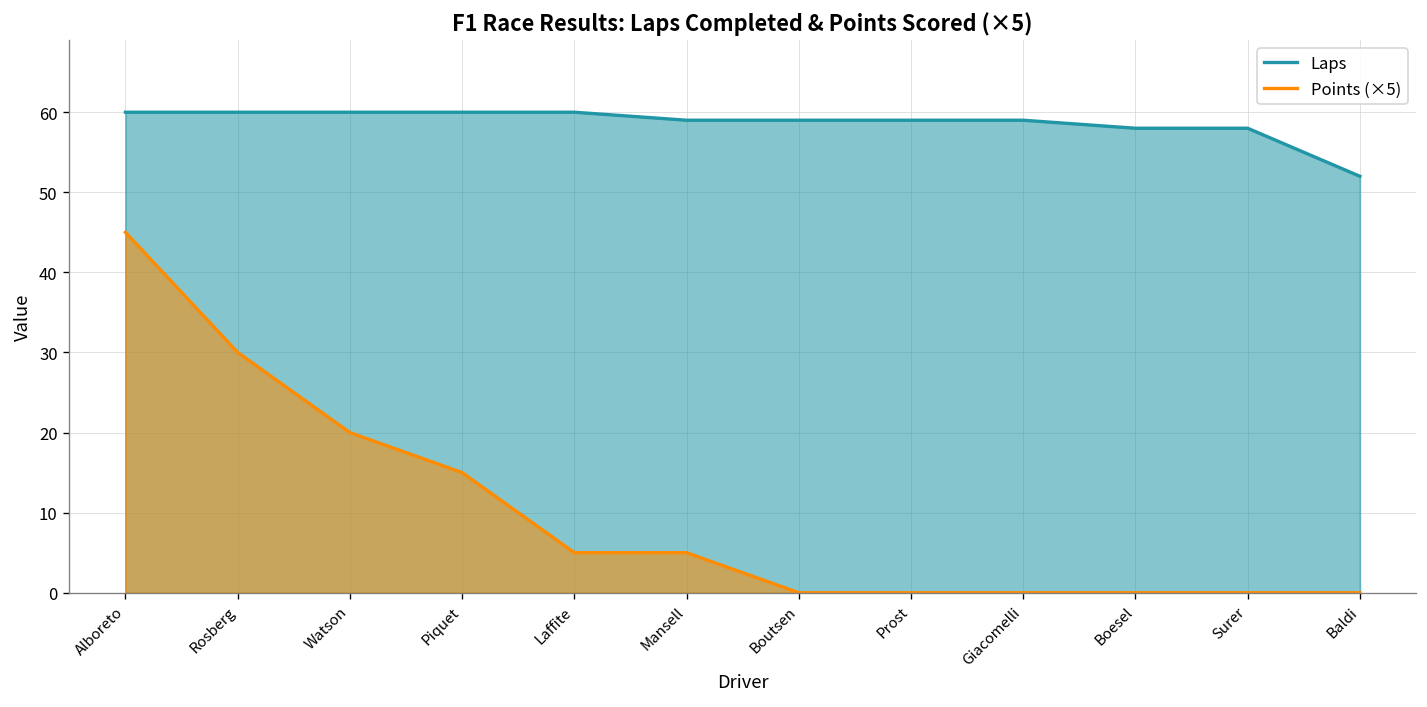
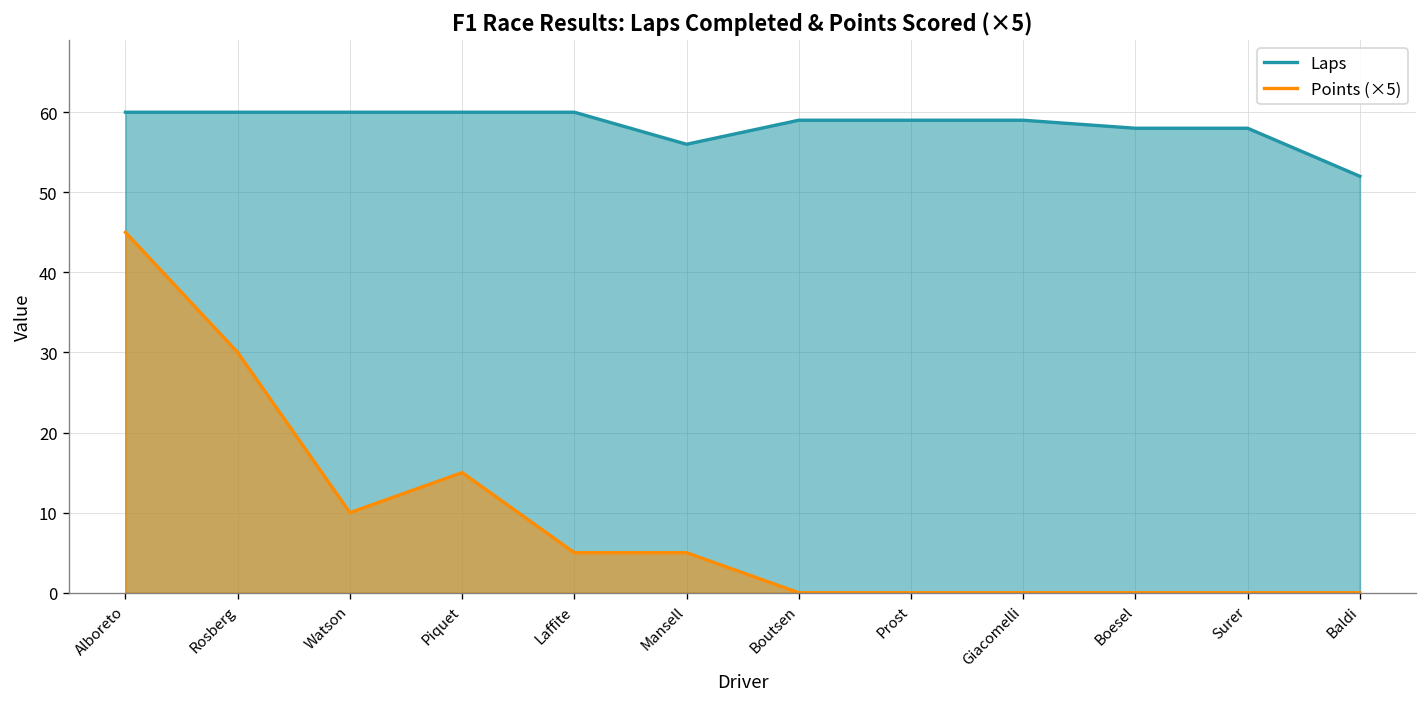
  {
    "Laps": {
      "Alboreto": 60,
      "Rosberg": 60,
      "Watson": 60,
      "Piquet": 60,
      "Laffite": 60,
-     "Mansell": 59,
+     "Mansell": 56,
      "Boutsen": 59,
      "Prost": 59,
      "Giacomelli": 59,
      "Boesel": 58,
      "Surer": 58,
      "Baldi": 52
    },
    "Points (×5)": {
      "Alboreto": 45,
      "Rosberg": 30,
-     "Watson": 20,
+     "Watson": 10,
      "Piquet": 15,
      "Laffite": 5,
      "Mansell": 5,
      "Boutsen": 0,
      "Prost": 0,
      "Giacomelli": 0,
      "Boesel": 0,
      "Surer": 0,
      "Baldi": 0
    }
  }
